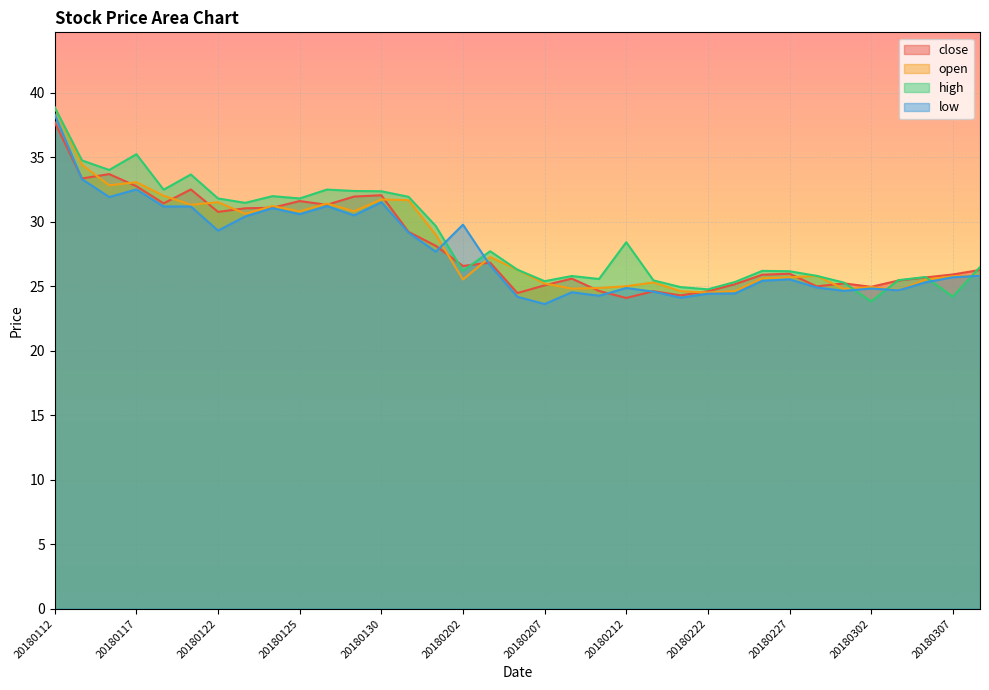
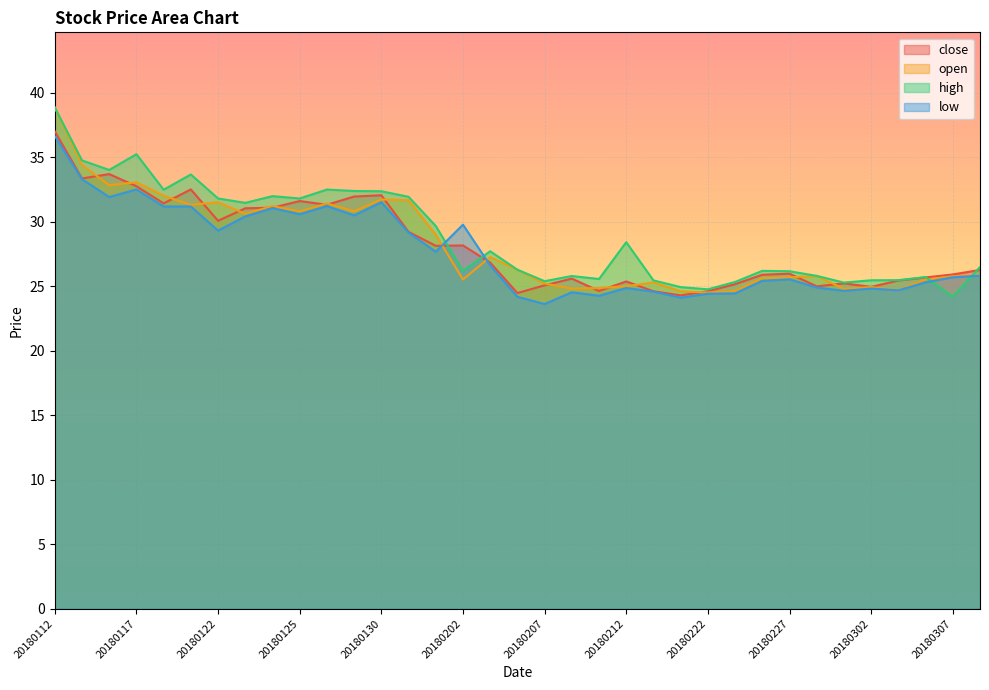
  {
    "close": {
-     "20180112": 37.7,
+     "20180112": 37.0,
      "20180117": 32.7,
-     "20180122": 30.8,
+     "20180122": 30.1,
      "20180125": 31.6,
      "20180130": 32.0,
-     "20180202": 26.6,
-     "20180212": 24.1
+     "20180202": 28.2,
+     "20180212": 25.4
    },
    "open": {
      "20180117": 33.1,
      "20180122": 31.5,
      "20180125": 30.8,
      "20180130": 31.7,
      "20180202": 25.5
    },
    "high": {
      "20180117": 35.2,
      "20180122": 31.8,
      "20180125": 31.8,
      "20180130": 32.4,
      "20180202": 26.2,
      "20180212": 28.4,
-     "20180302": 23.8,
+     "20180302": 25.5,
      "20180307": 24.2
    },
    "low": {
-     "20180112": 38.3,
+     "20180112": 36.6,
      "20180117": 32.5,
      "20180122": 29.3,
      "20180125": 30.6,
      "20180130": 31.5,
      "20180202": 29.8,
      "20180207": 23.6
    }
  }
